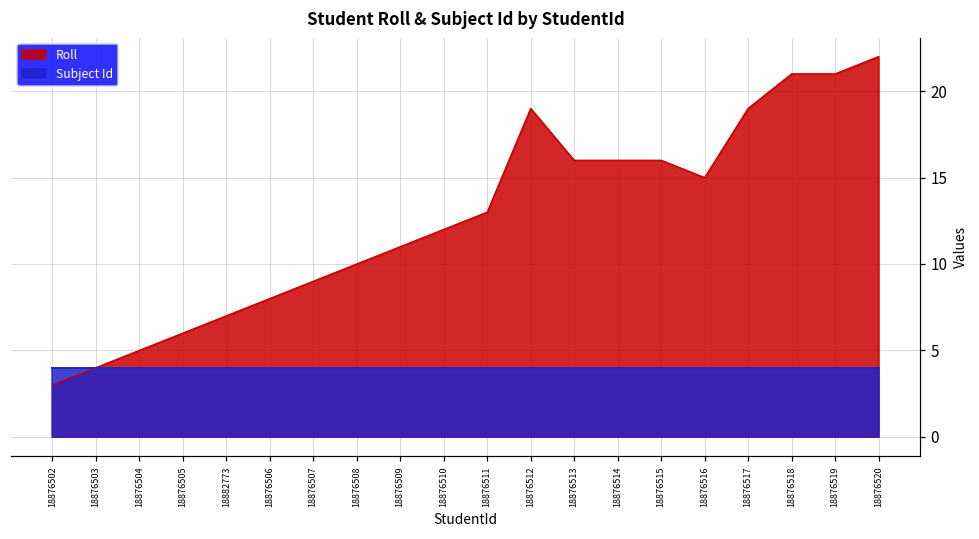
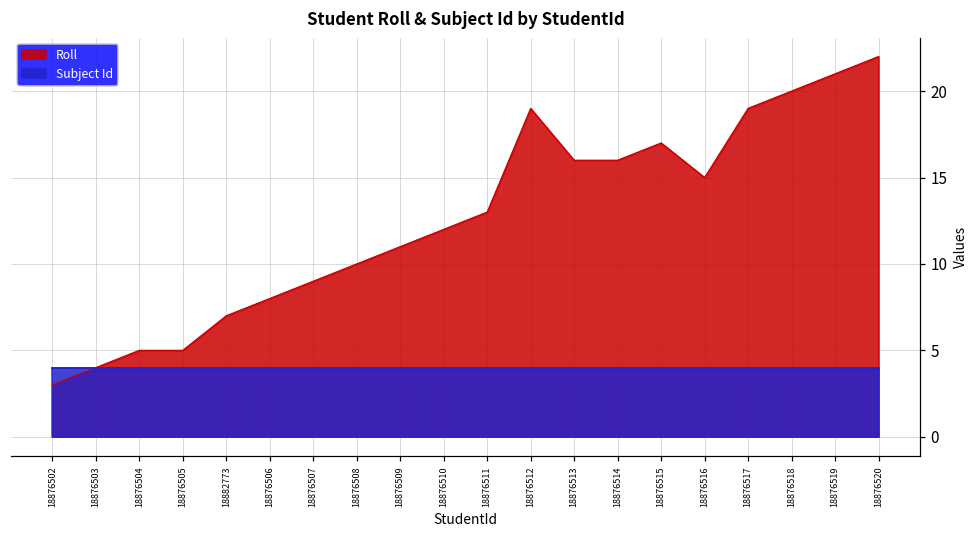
  {
    "Roll": {
      "18876502": 3,
      "18876504": 5,
-     "18876505": 6,
+     "18876505": 5,
      "18882773": 7,
      "18876506": 8,
      "18876507": 9,
      "18876508": 10,
      "18876509": 11,
      "18876510": 12,
      "18876511": 13,
      "18876512": 19,
      "18876513": 16,
      "18876514": 16,
-     "18876515": 16,
+     "18876515": 17,
      "18876516": 15,
      "18876517": 19,
-     "18876518": 21,
+     "18876518": 20,
      "18876519": 21,
      "18876520": 22
    },
    "Subject Id": {
      "18876502": 4,
      "18876504": 4,
      "18876505": 4,
      "18882773": 4,
      "18876506": 4,
      "18876507": 4,
      "18876508": 4,
      "18876509": 4,
      "18876510": 4,
      "18876511": 4,
      "18876512": 4,
      "18876513": 4,
      "18876514": 4,
      "18876515": 4,
      "18876516": 4,
      "18876517": 4,
      "18876518": 4,
      "18876519": 4,
      "18876520": 4
    }
  }
